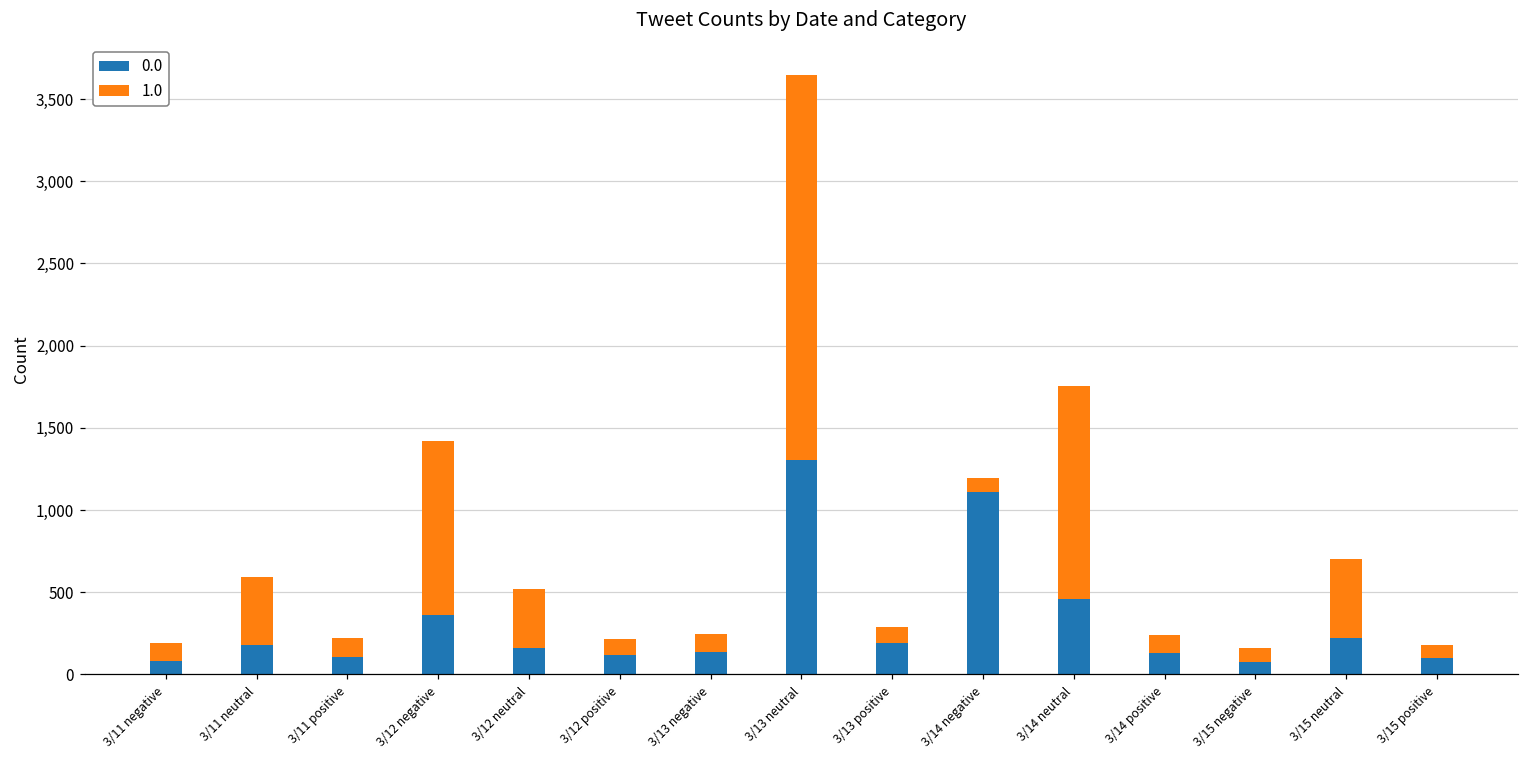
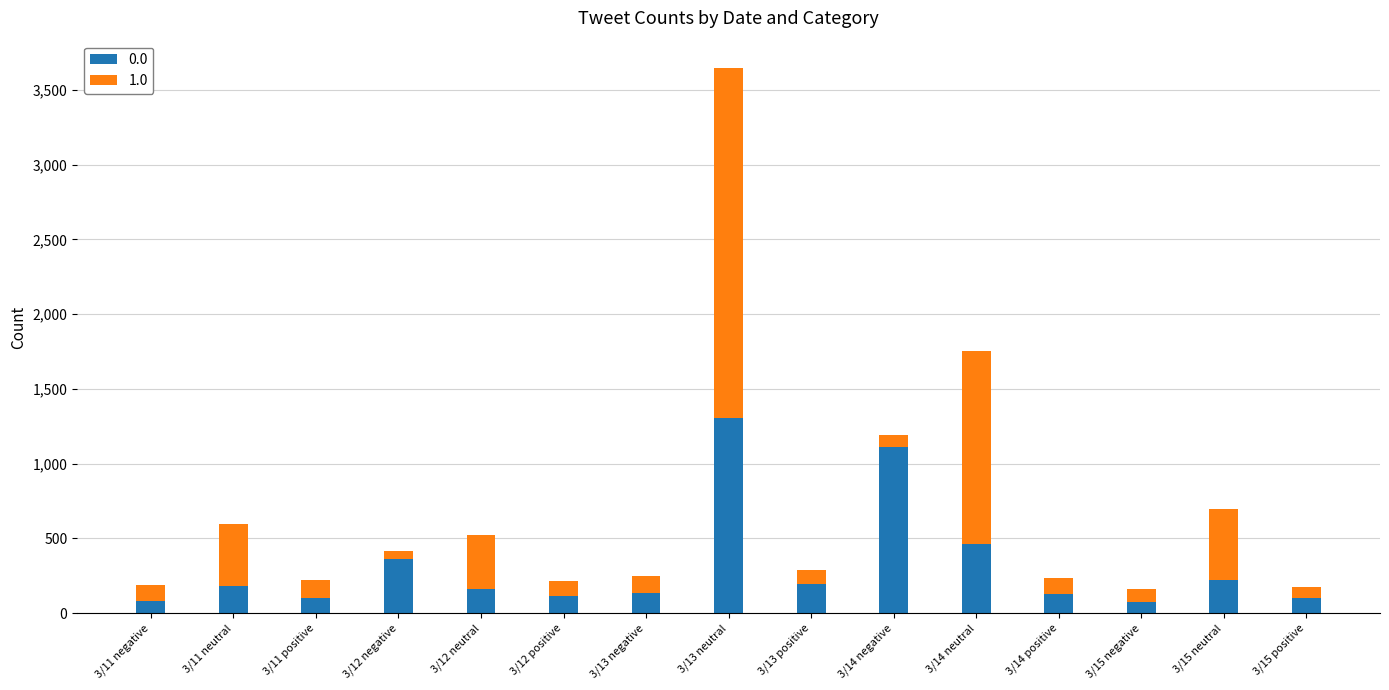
  {
    "0.0": {
      "3/11 negative": "80",
      "3/11 neutral": "180",
      "3/11 positive": "100",
      "3/12 negative": "360",
      "3/12 neutral": "160",
      "3/12 positive": "120",
      "3/13 negative": "140",
      "3/13 neutral": "1,310",
      "3/13 positive": "190",
      "3/14 negative": "1,110",
      "3/14 neutral": "460",
      "3/14 positive": "130",
      "3/15 negative": "80",
      "3/15 neutral": "220",
      "3/15 positive": "100"
    },
    "1.0": {
      "3/11 negative": "110",
      "3/11 neutral": "410",
      "3/11 positive": "120",
-     "3/12 negative": "1,060",
+     "3/12 negative": "60",
      "3/12 neutral": "360",
      "3/12 positive": "100",
      "3/13 negative": "110",
      "3/13 neutral": "2,340",
      "3/13 positive": "100",
      "3/14 negative": "80",
      "3/14 neutral": "1,300",
      "3/14 positive": "110",
      "3/15 negative": "80",
      "3/15 neutral": "480",
      "3/15 positive": "80"
    }
  }
